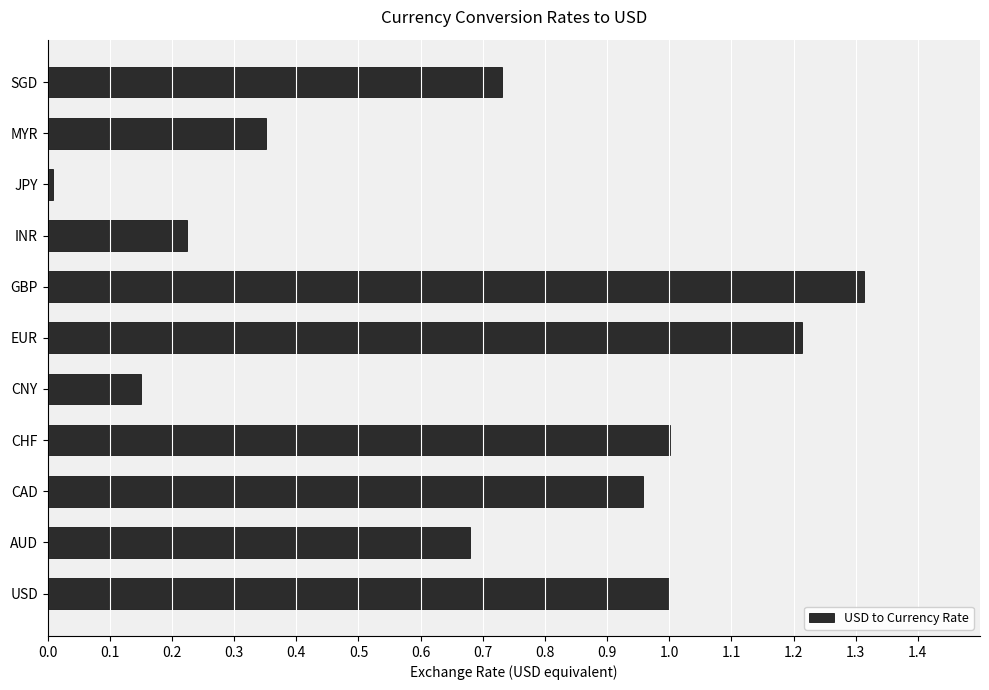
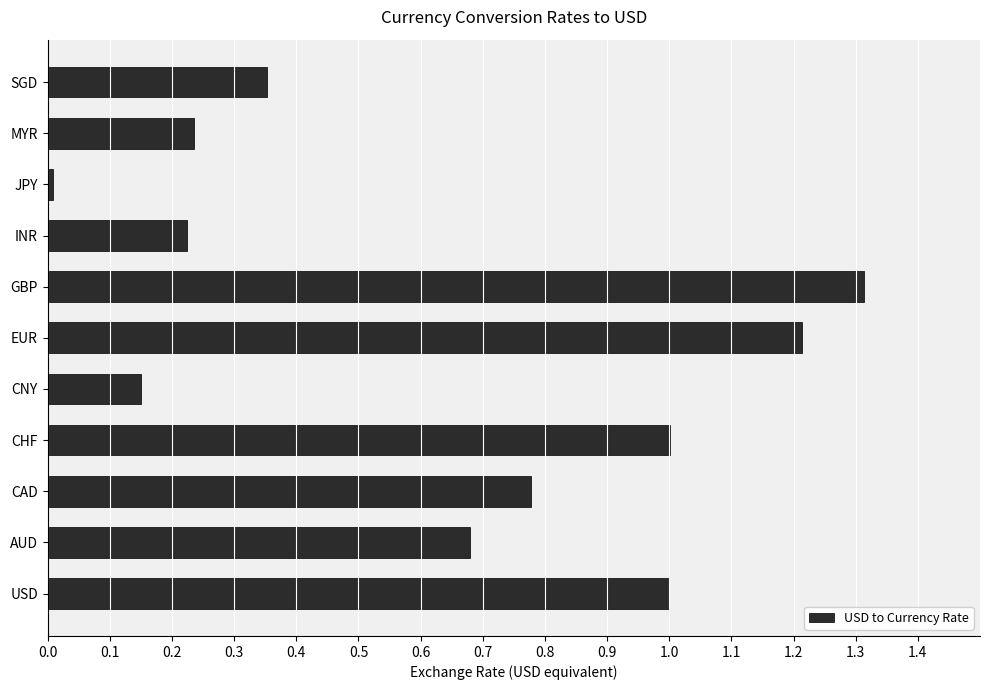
  {
-   "SGD": 0.73,
-   "MYR": 0.35,
+   "SGD": 0.35,
+   "MYR": 0.24,
    "JPY": 0.01,
    "INR": 0.22,
    "GBP": 1.31,
    "EUR": 1.21,
    "CNY": 0.15,
    "CHF": 1.00,
-   "CAD": 0.96,
+   "CAD": 0.78,
    "AUD": 0.68,
    "USD": 1.00
  }
